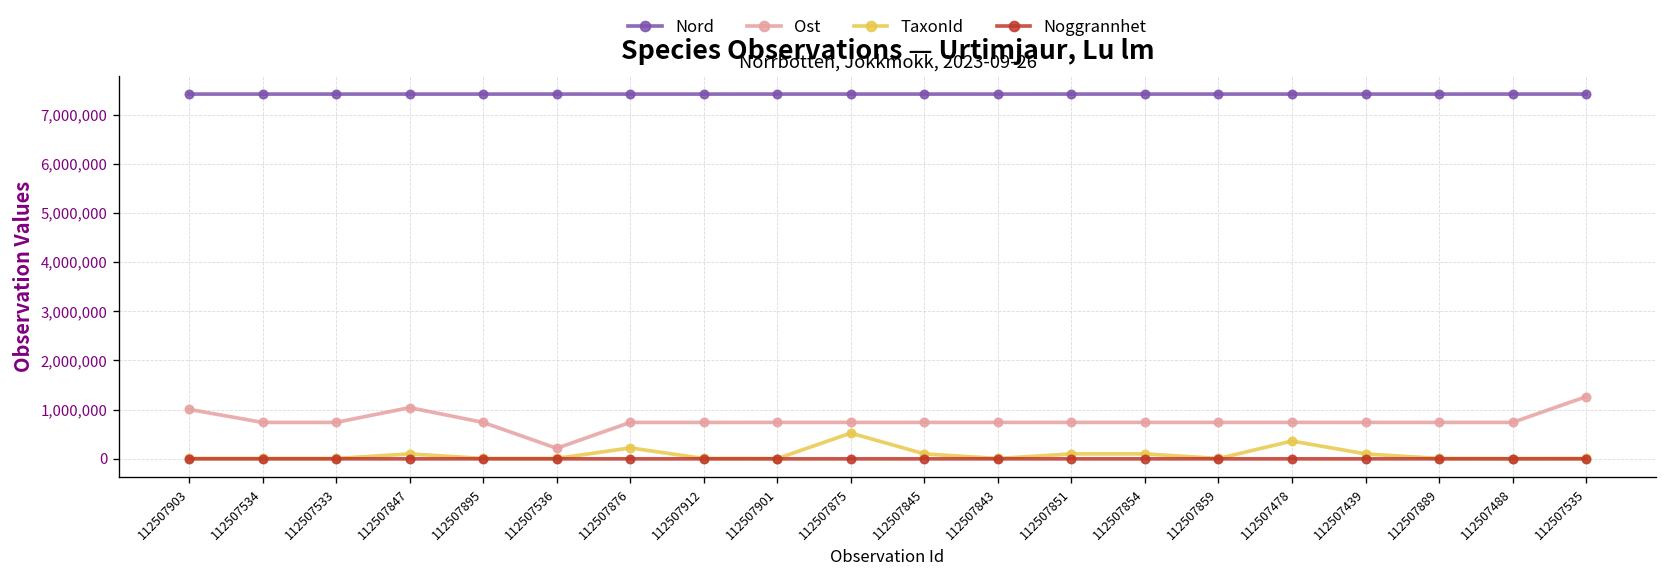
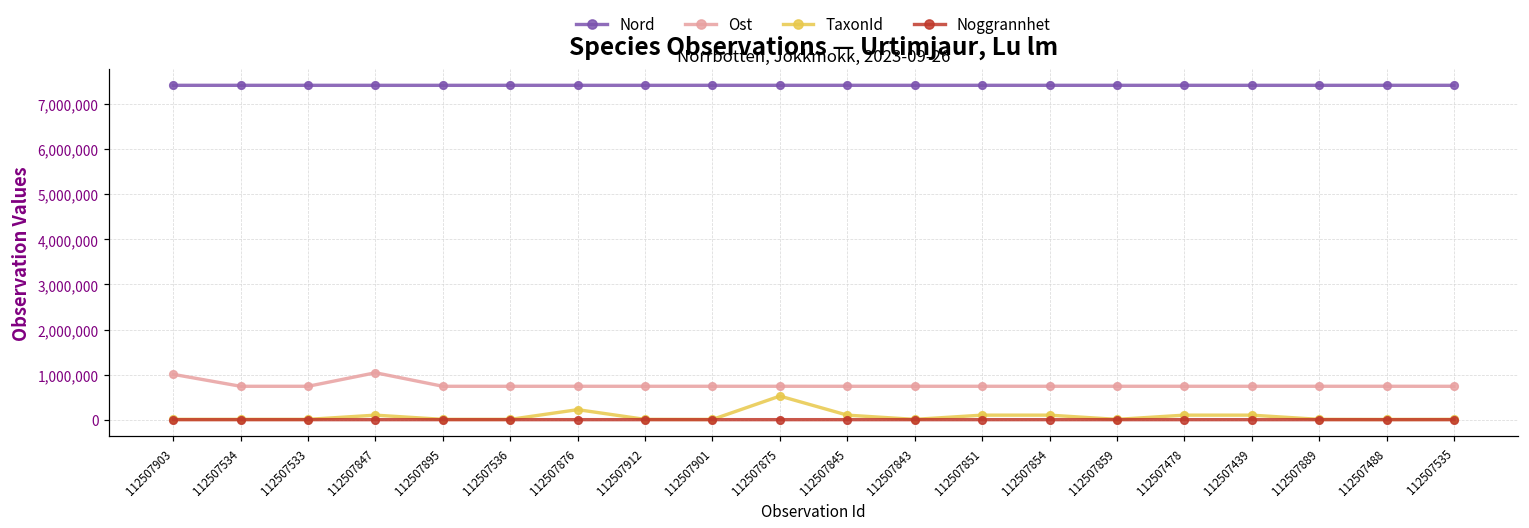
  {
    "Nord": {
      "112507903": "7,400,000",
      "112507534": "7,400,000",
      "112507533": "7,400,000",
      "112507847": "7,400,000",
      "112507895": "7,400,000",
      "112507536": "7,400,000",
      "112507876": "7,400,000",
      "112507912": "7,400,000",
      "112507851": "7,400,000",
      "112507854": "7,400,000",
      "112507859": "7,400,000",
      "112507478": "7,400,000",
      "112507439": "7,400,000",
      "112507889": "7,400,000",
      "112507488": "7,400,000",
      "112507535": "7,400,000"
    },
    "Ost": {
      "112507903": "1,000,000",
      "112507534": "700,000",
      "112507533": "700,000",
      "112507847": "1,000,000",
      "112507895": "700,000",
-     "112507536": "200,000",
+     "112507536": "700,000",
      "112507876": "700,000",
      "112507912": "700,000",
      "112507901": "700,000",
      "112507875": "700,000",
      "112507845": "700,000",
      "112507843": "700,000",
      "112507851": "700,000",
      "112507854": "700,000",
      "112507859": "700,000",
      "112507478": "700,000",
      "112507439": "700,000",
      "112507889": "700,000",
      "112507488": "700,000",
-     "112507535": "1,300,000"
+     "112507535": "700,000"
    },
    "TaxonId": {
      "112507847": "100,000",
      "112507876": "200,000",
      "112507875": "500,000",
      "112507845": "100,000",
      "112507851": "100,000",
      "112507854": "100,000",
-     "112507478": "400,000",
+     "112507478": "100,000",
      "112507439": "100,000"
    },
    "Noggrannhet": {
      "112507847": "0",
      "112507876": "0",
      "112507875": "0",
      "112507845": "0",
      "112507851": "0",
      "112507854": "0",
      "112507478": "0",
      "112507439": "0"
    }
  }
